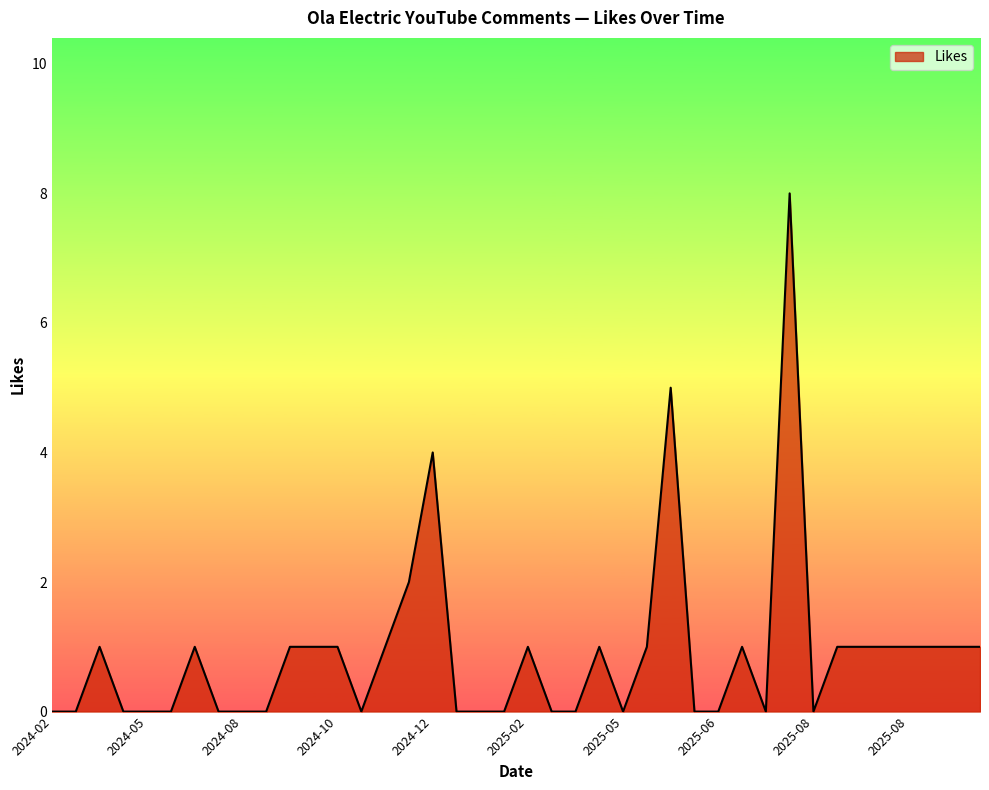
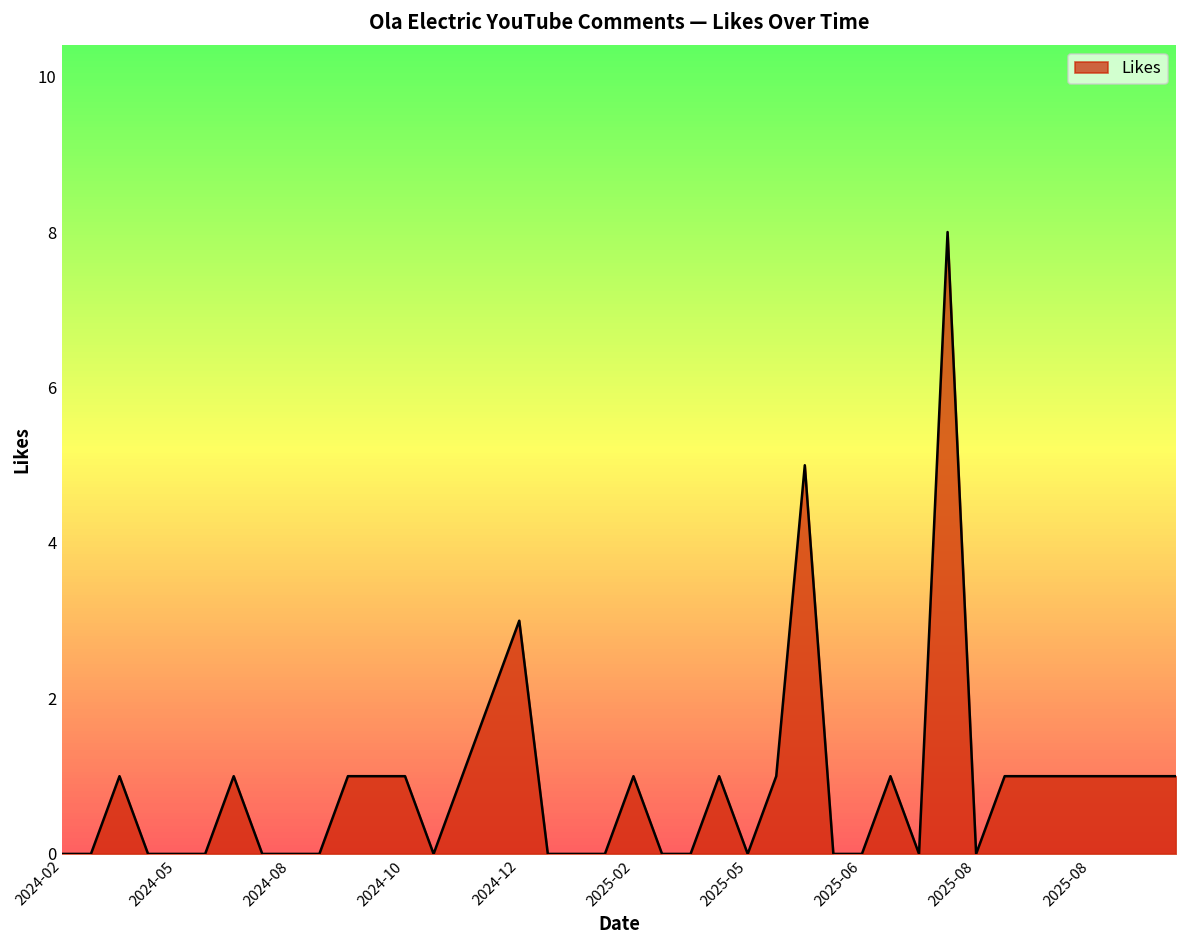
  {
    "2024-02": 0,
    "2024-05": 0,
    "2024-08": 0,
    "2024-10": 1,
-   "2024-12": 4,
+   "2024-12": 3,
    "2025-02": 1,
    "2025-05": 0,
    "2025-06": 0
  }
